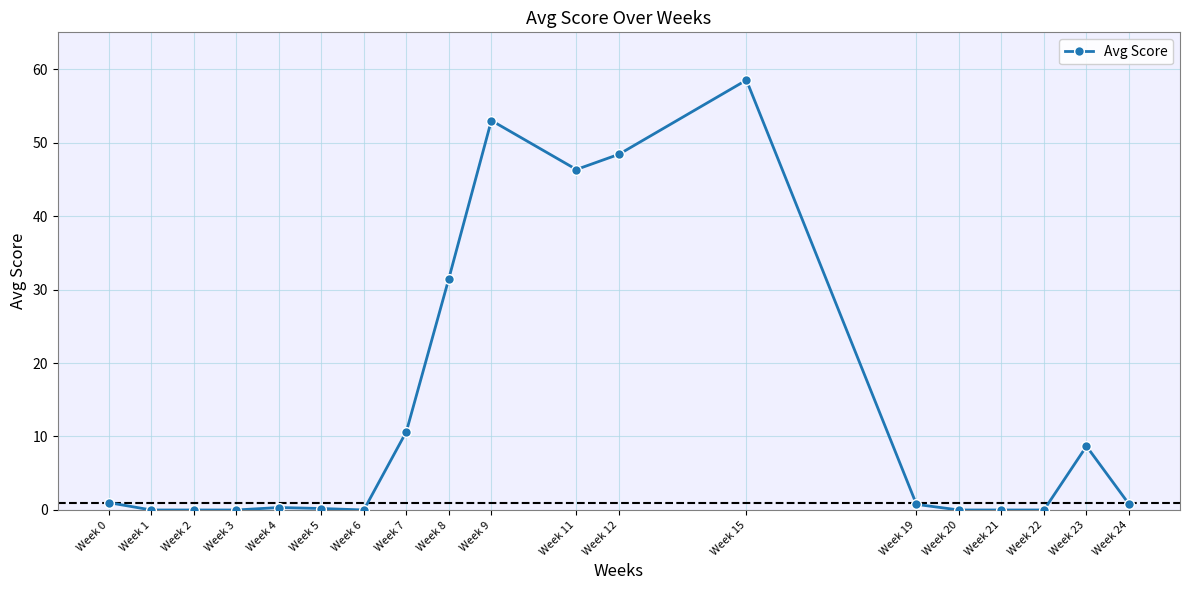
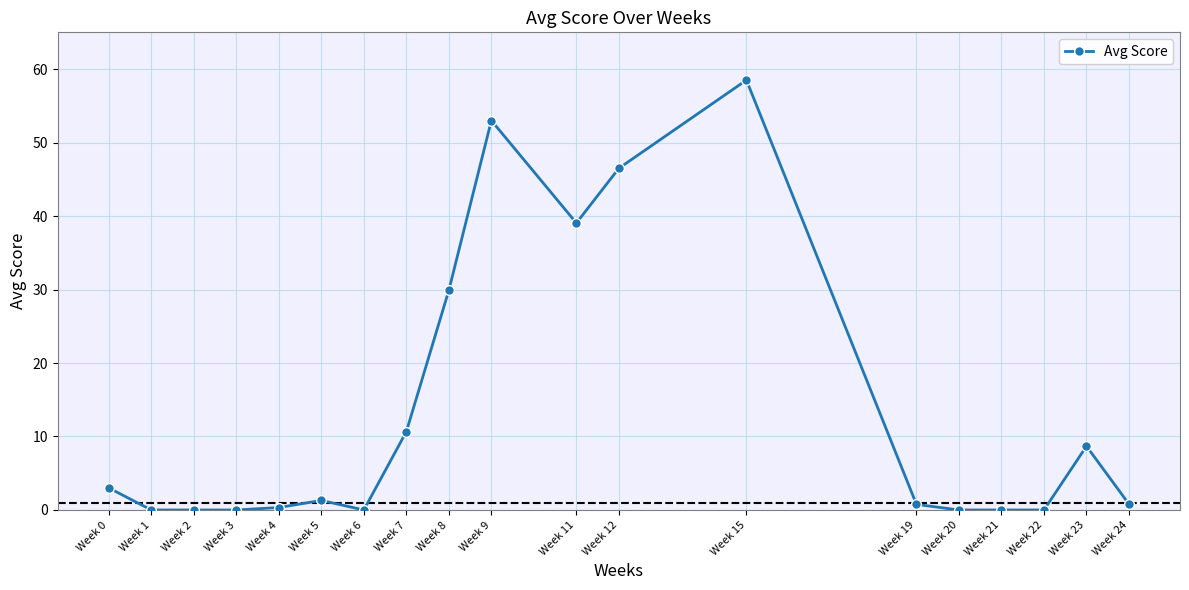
  {
-   "Week 0": 1,
+   "Week 0": 3,
    "Week 1": 0,
    "Week 2": 0,
    "Week 3": 0,
    "Week 4": 0,
-   "Week 5": 0,
+   "Week 5": 1,
    "Week 6": 0,
    "Week 7": 11,
-   "Week 8": 32,
+   "Week 8": 30,
    "Week 9": 53,
-   "Week 11": 46,
-   "Week 12": 48,
+   "Week 11": 39,
+   "Week 12": 47,
    "Week 15": 59,
    "Week 19": 1,
    "Week 20": 0,
    "Week 21": 0,
    "Week 22": 0,
    "Week 23": 9,
    "Week 24": 1
  }
